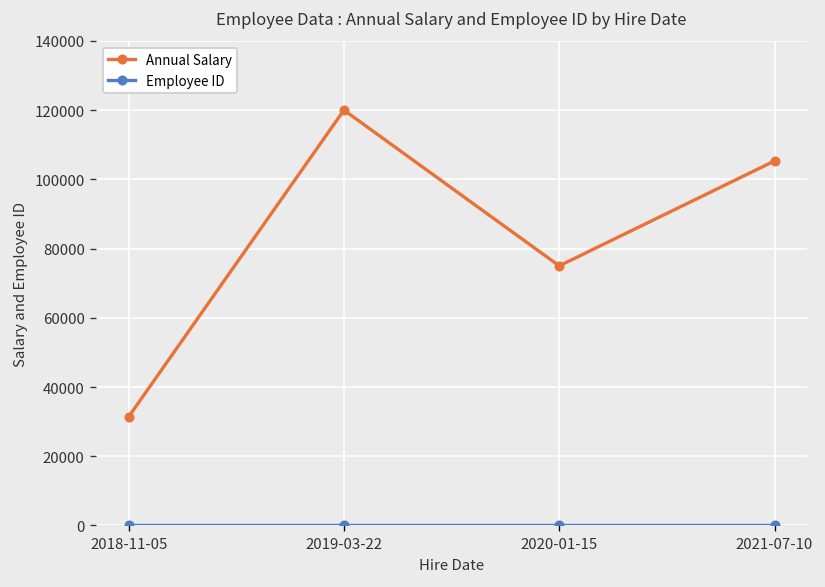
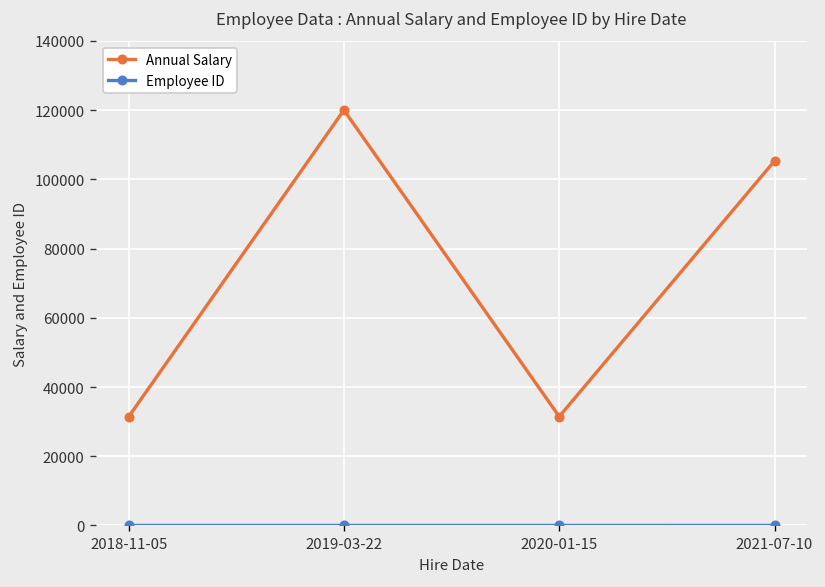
  {
    "Annual Salary": {
      "2018-11-05": 31000,
      "2019-03-22": 120000,
-     "2020-01-15": 75000,
+     "2020-01-15": 31000,
      "2021-07-10": 105000
    },
    "Employee ID": {
      "2018-11-05": 0,
      "2019-03-22": 0,
      "2020-01-15": 0,
      "2021-07-10": 0
    }
  }
